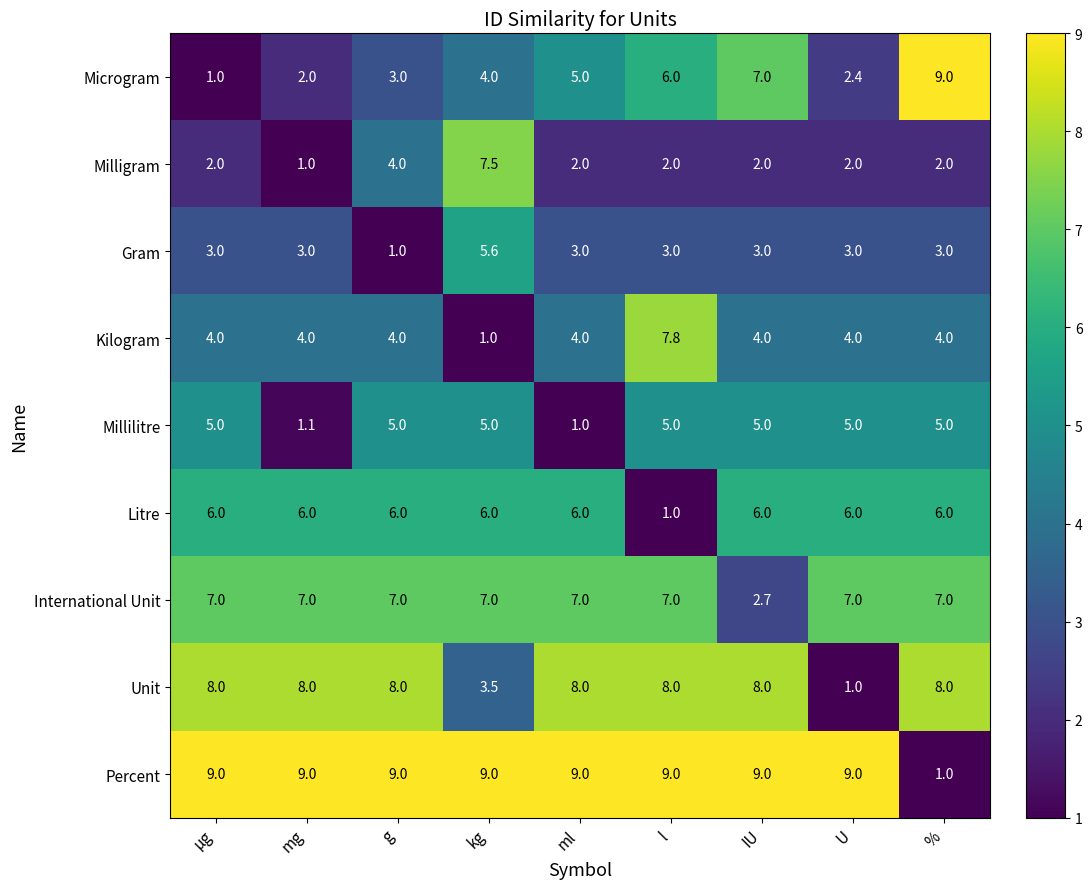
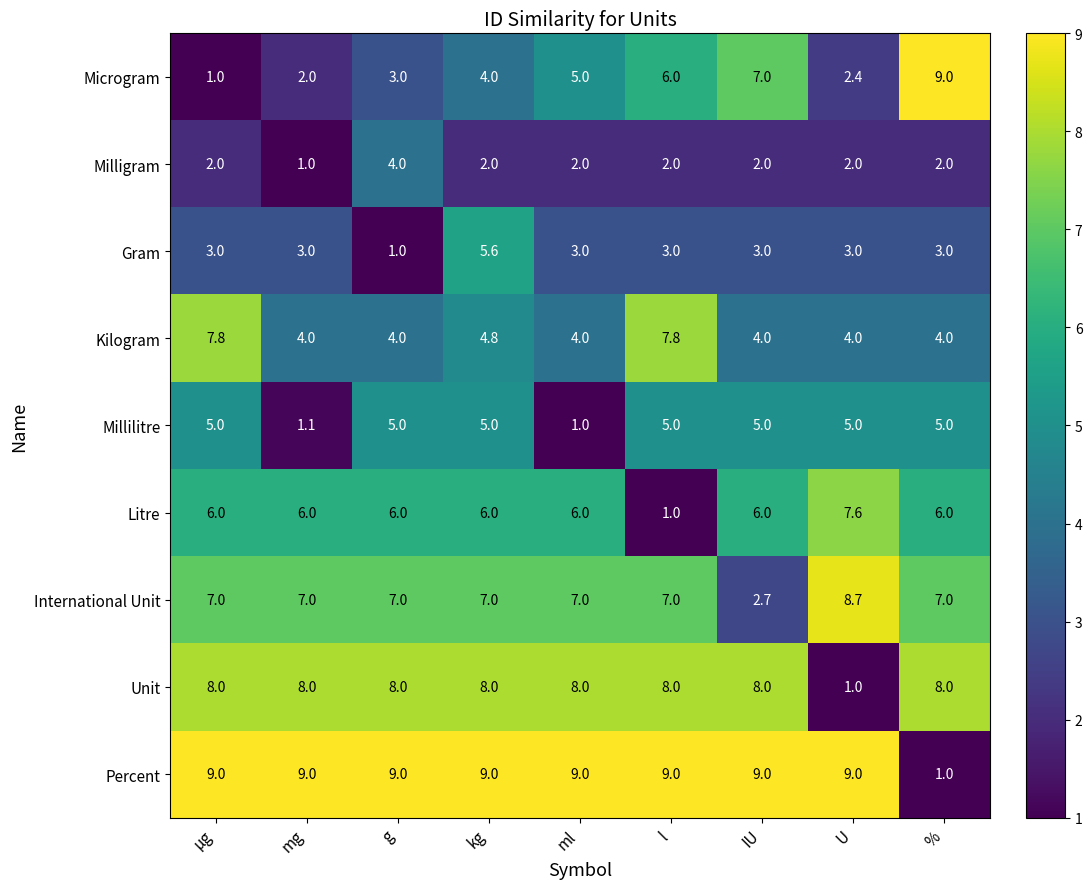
  {
    "Microgram": {
      "µg": 1.0,
      "mg": 2.0,
      "g": 3.0,
      "kg": 4.0,
      "ml": 5.0,
      "l": 6.0,
      "IU": 7.0,
      "U": 2.4,
      "%": 9.0
    },
    "Milligram": {
      "µg": 2.0,
      "mg": 1.0,
      "g": 4.0,
-     "kg": 7.5,
+     "kg": 2.0,
      "ml": 2.0,
      "l": 2.0,
      "IU": 2.0,
      "U": 2.0,
      "%": 2.0
    },
    "Gram": {
      "µg": 3.0,
      "mg": 3.0,
      "g": 1.0,
      "kg": 5.6,
      "ml": 3.0,
      "l": 3.0,
      "IU": 3.0,
      "U": 3.0,
      "%": 3.0
    },
    "Kilogram": {
-     "µg": 4.0,
+     "µg": 7.8,
      "mg": 4.0,
      "g": 4.0,
-     "kg": 1.0,
+     "kg": 4.8,
      "ml": 4.0,
      "l": 7.8,
      "IU": 4.0,
      "U": 4.0,
      "%": 4.0
    },
    "Millilitre": {
      "µg": 5.0,
      "mg": 1.1,
      "g": 5.0,
      "kg": 5.0,
      "ml": 1.0,
      "l": 5.0,
      "IU": 5.0,
      "U": 5.0,
      "%": 5.0
    },
    "Litre": {
      "µg": 6.0,
      "mg": 6.0,
      "g": 6.0,
      "kg": 6.0,
      "ml": 6.0,
      "l": 1.0,
      "IU": 6.0,
-     "U": 6.0,
+     "U": 7.6,
      "%": 6.0
    },
    "International Unit": {
      "µg": 7.0,
      "mg": 7.0,
      "g": 7.0,
      "kg": 7.0,
      "ml": 7.0,
      "l": 7.0,
      "IU": 2.7,
-     "U": 7.0,
+     "U": 8.7,
      "%": 7.0
    },
    "Unit": {
      "µg": 8.0,
      "mg": 8.0,
      "g": 8.0,
-     "kg": 3.5,
+     "kg": 8.0,
      "ml": 8.0,
      "l": 8.0,
      "IU": 8.0,
      "U": 1.0,
      "%": 8.0
    },
    "Percent": {
      "µg": 9.0,
      "mg": 9.0,
      "g": 9.0,
      "kg": 9.0,
      "ml": 9.0,
      "l": 9.0,
      "IU": 9.0,
      "U": 9.0,
      "%": 1.0
    }
  }
